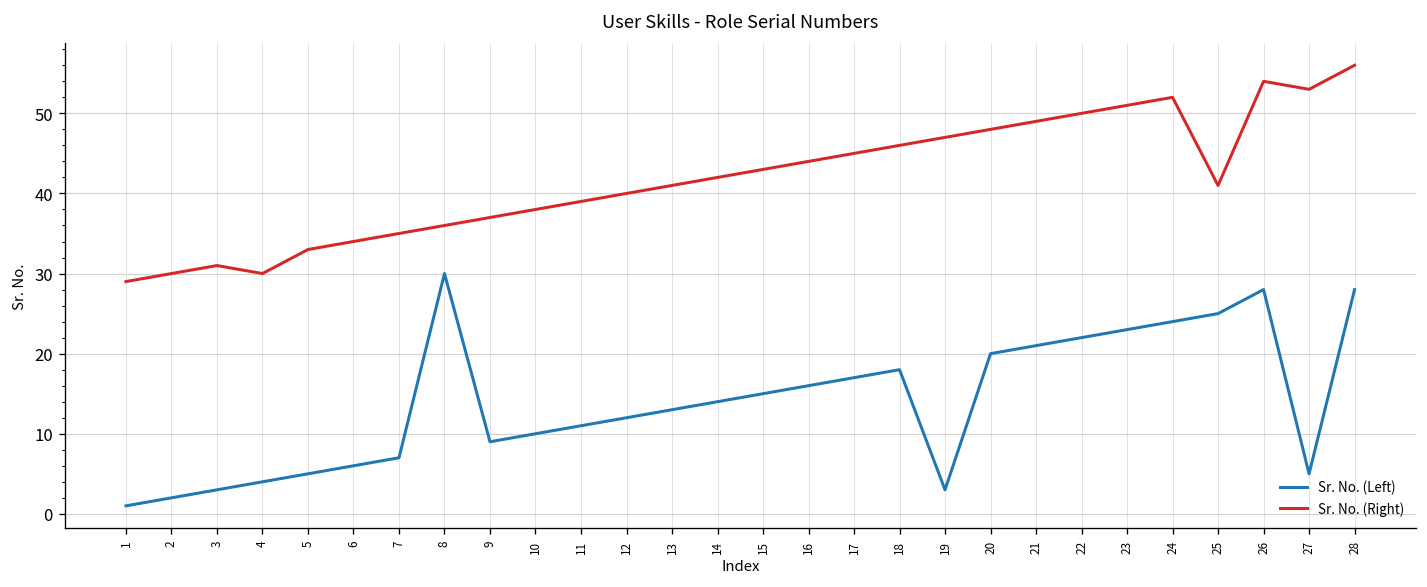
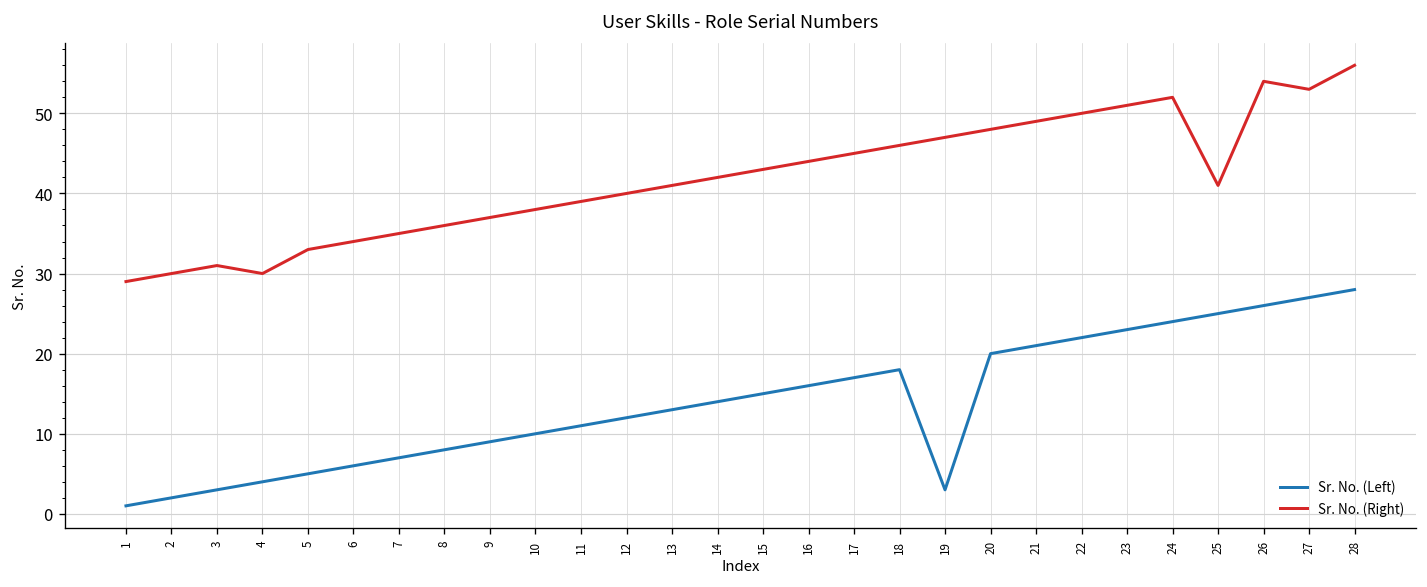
  {
    "Sr. No. (Left)": {
      "1": 1,
      "2": 2,
      "3": 3,
      "4": 4,
      "5": 5,
      "6": 6,
      "7": 7,
-     "8": 30,
+     "8": 8,
      "9": 9,
      "10": 10,
      "11": 11,
      "12": 12,
      "13": 13,
      "14": 14,
      "15": 15,
      "16": 16,
      "17": 17,
      "18": 18,
      "19": 3,
      "20": 20,
      "21": 21,
      "22": 22,
      "23": 23,
      "24": 24,
      "25": 25,
-     "26": 28,
-     "27": 5,
+     "26": 26,
+     "27": 27,
      "28": 28
    },
    "Sr. No. (Right)": {
      "1": 29,
      "2": 30,
      "3": 31,
      "4": 30,
      "5": 33,
      "6": 34,
      "7": 35,
      "8": 36,
      "9": 37,
      "10": 38,
      "11": 39,
      "12": 40,
      "13": 41,
      "14": 42,
      "15": 43,
      "16": 44,
      "17": 45,
      "18": 46,
      "19": 47,
      "20": 48,
      "21": 49,
      "22": 50,
      "23": 51,
      "24": 52,
      "25": 41,
      "26": 54,
      "27": 53,
      "28": 56
    }
  }
